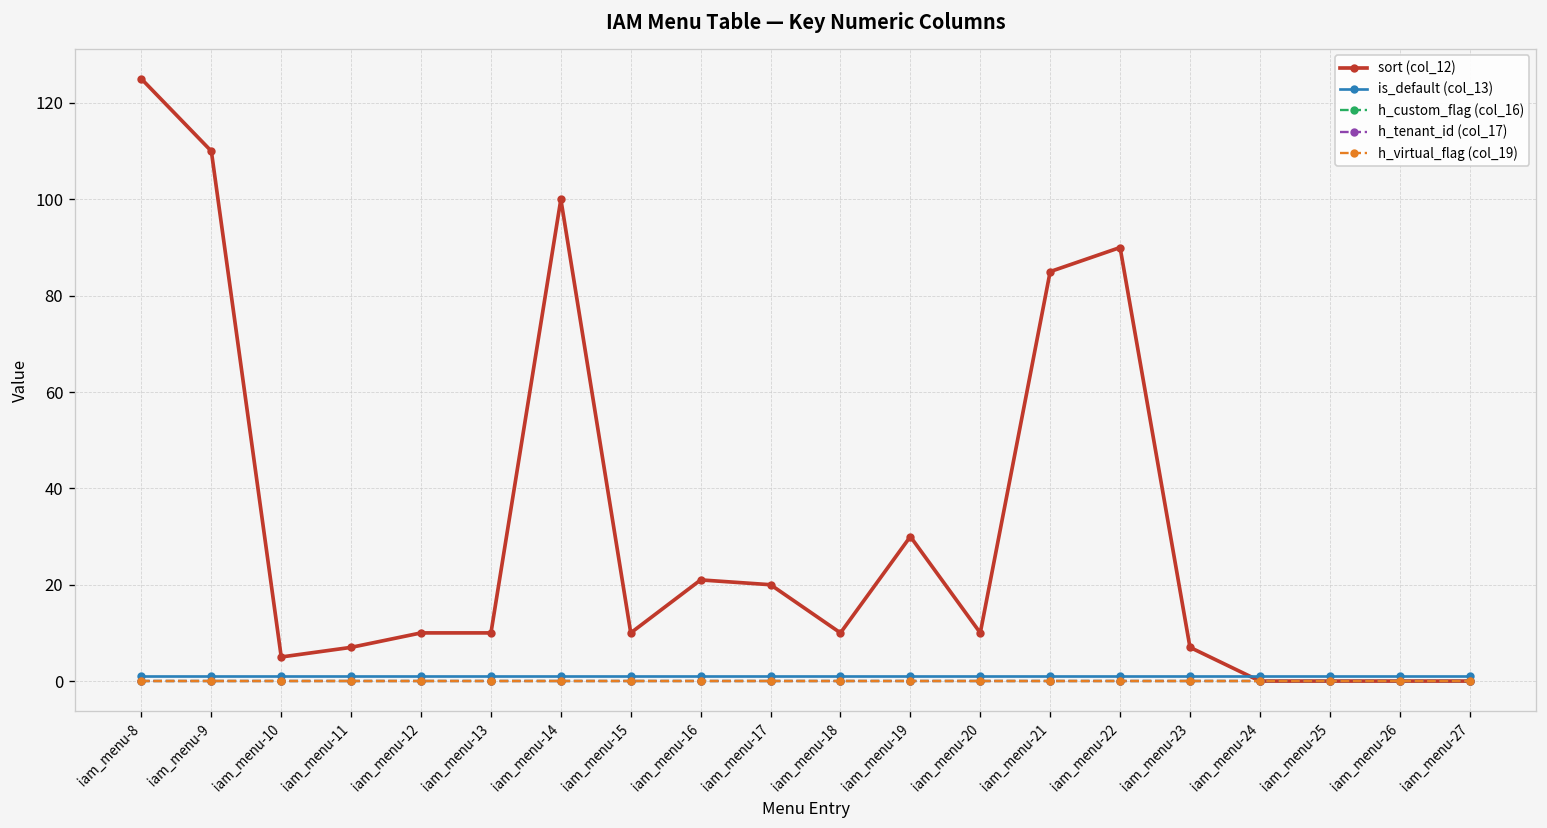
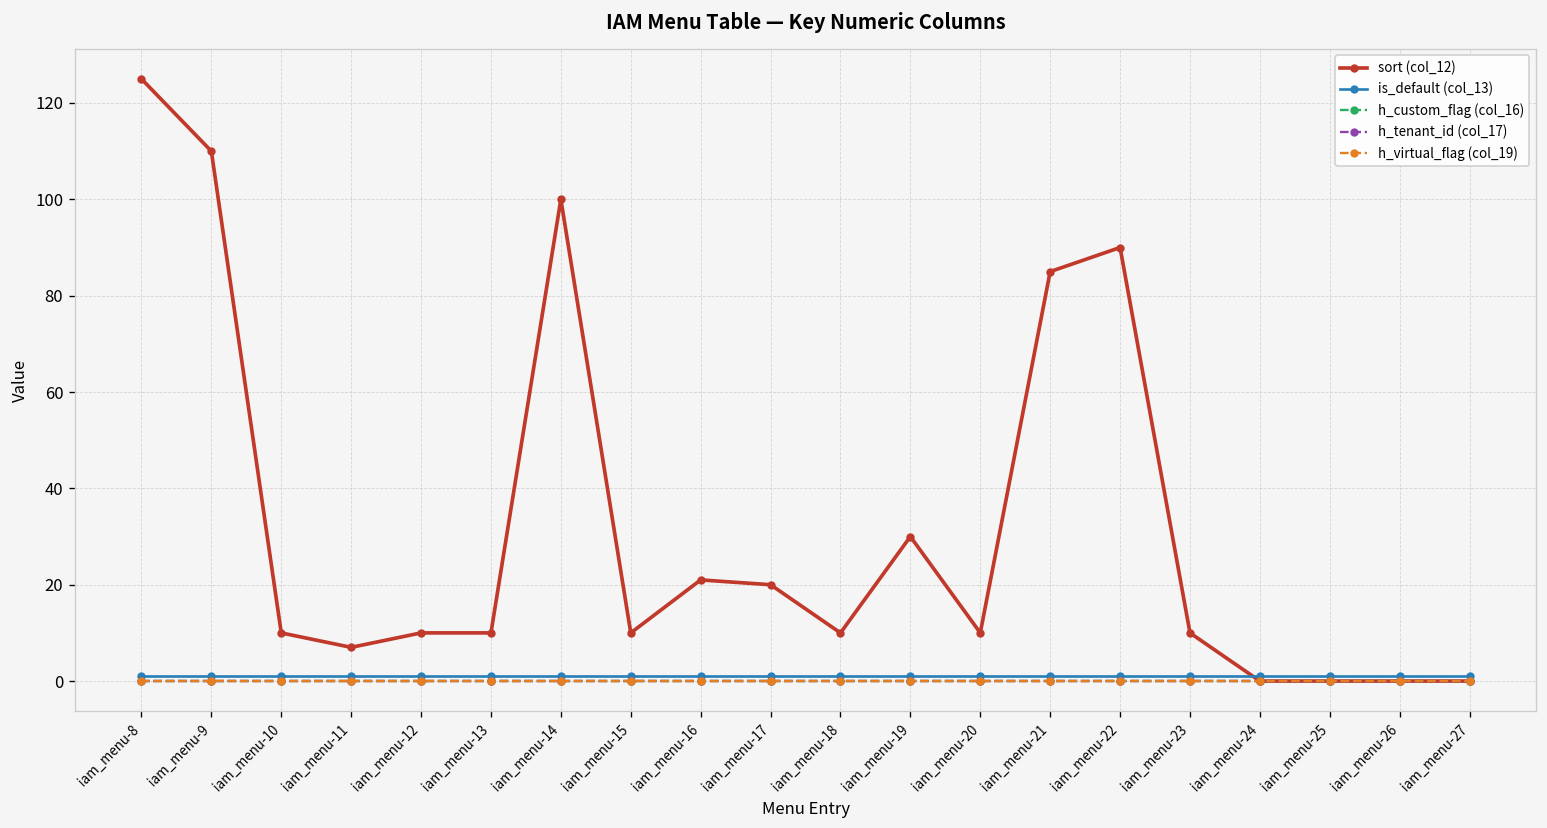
  {
    "sort (col_12)": {
      "iam_menu-8": 125,
      "iam_menu-9": 110,
-     "iam_menu-10": 5,
+     "iam_menu-10": 10,
      "iam_menu-11": 7,
      "iam_menu-12": 10,
      "iam_menu-13": 10,
      "iam_menu-14": 100,
      "iam_menu-15": 10,
      "iam_menu-16": 21,
      "iam_menu-17": 20,
      "iam_menu-18": 10,
      "iam_menu-19": 30,
      "iam_menu-20": 10,
      "iam_menu-21": 85,
      "iam_menu-22": 90,
-     "iam_menu-23": 7
+     "iam_menu-23": 10
    },
    "is_default (col_13)": {
      "iam_menu-8": 1,
      "iam_menu-9": 1,
      "iam_menu-10": 1,
      "iam_menu-11": 1,
      "iam_menu-12": 1,
      "iam_menu-13": 1,
      "iam_menu-14": 1,
      "iam_menu-15": 1,
      "iam_menu-16": 1,
      "iam_menu-17": 1,
      "iam_menu-18": 1,
      "iam_menu-19": 1,
      "iam_menu-20": 1,
      "iam_menu-21": 1,
      "iam_menu-22": 1,
      "iam_menu-23": 1,
      "iam_menu-24": 1,
      "iam_menu-25": 1,
      "iam_menu-26": 1,
      "iam_menu-27": 1
    },
    "h_virtual_flag (col_19)": {
      "iam_menu-8": 0,
      "iam_menu-9": 0,
      "iam_menu-10": 0,
      "iam_menu-11": 0,
      "iam_menu-12": 0,
      "iam_menu-13": 0,
      "iam_menu-14": 0,
      "iam_menu-15": 0,
      "iam_menu-16": 0,
      "iam_menu-17": 0,
      "iam_menu-18": 0,
      "iam_menu-19": 0,
      "iam_menu-20": 0,
      "iam_menu-21": 0,
      "iam_menu-22": 0,
      "iam_menu-23": 0
    }
  }
